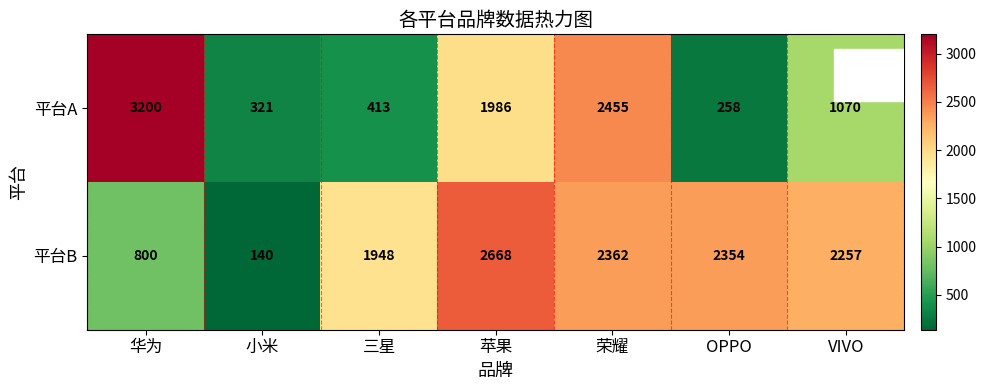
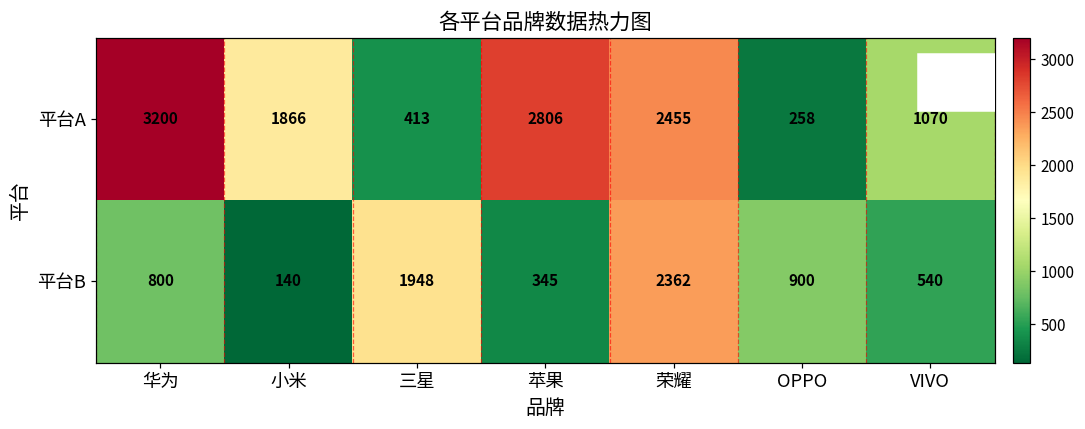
  {
    "平台A": {
      "华为": 3200,
-     "小米": 321,
+     "小米": 1866,
      "三星": 413,
-     "苹果": 1986,
+     "苹果": 2806,
      "荣耀": 2455,
      "OPPO": 258,
      "VIVO": 1070
    },
    "平台B": {
      "华为": 800,
      "小米": 140,
      "三星": 1948,
-     "苹果": 2668,
+     "苹果": 345,
      "荣耀": 2362,
-     "OPPO": 2354,
-     "VIVO": 2257
+     "OPPO": 900,
+     "VIVO": 540
    }
  }
